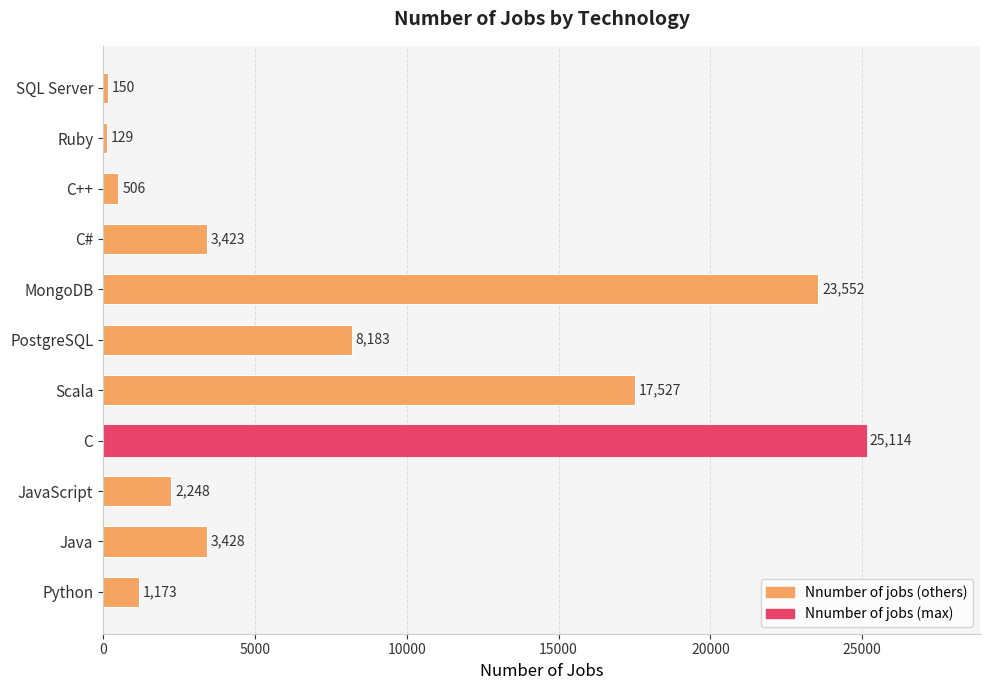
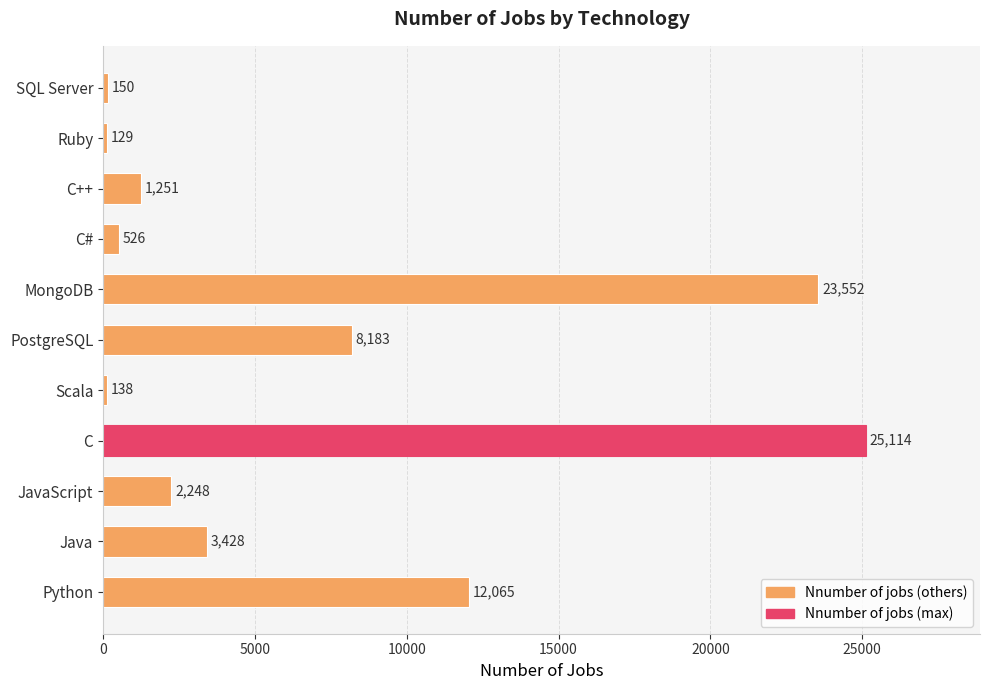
  {
    "SQL Server": "150",
    "Ruby": "129",
-   "C++": "506",
-   "C#": "3,423",
+   "C++": "1,251",
+   "C#": "526",
    "MongoDB": "23,552",
    "PostgreSQL": "8,183",
-   "Scala": "17,527",
+   "Scala": "138",
    "C": "25,114",
    "JavaScript": "2,248",
    "Java": "3,428",
-   "Python": "1,173"
+   "Python": "12,065"
  }
